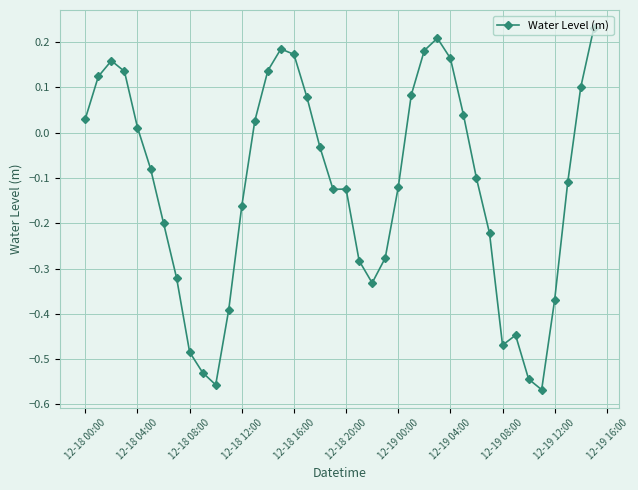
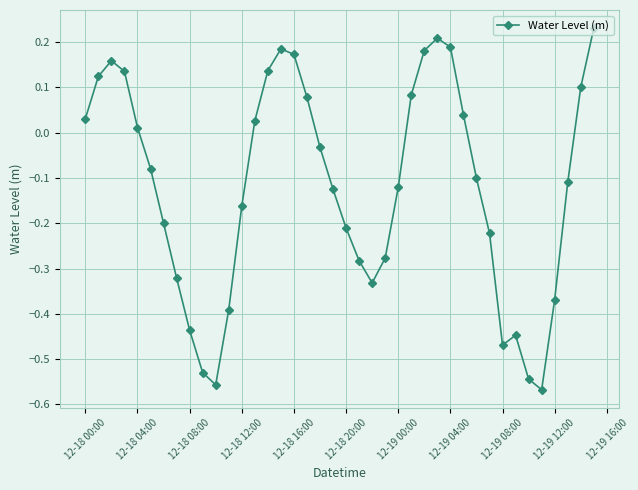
  {
    "12-18 00:00": 0.03,
    "12-18 04:00": 0.01,
-   "12-18 08:00": -0.48,
+   "12-18 08:00": -0.44,
    "12-18 12:00": -0.16,
    "12-18 16:00": 0.17,
-   "12-18 20:00": -0.12,
+   "12-18 20:00": -0.21,
    "12-19 00:00": -0.12,
-   "12-19 04:00": 0.16,
+   "12-19 04:00": 0.19,
    "12-19 08:00": -0.47,
    "12-19 12:00": -0.37
  }
